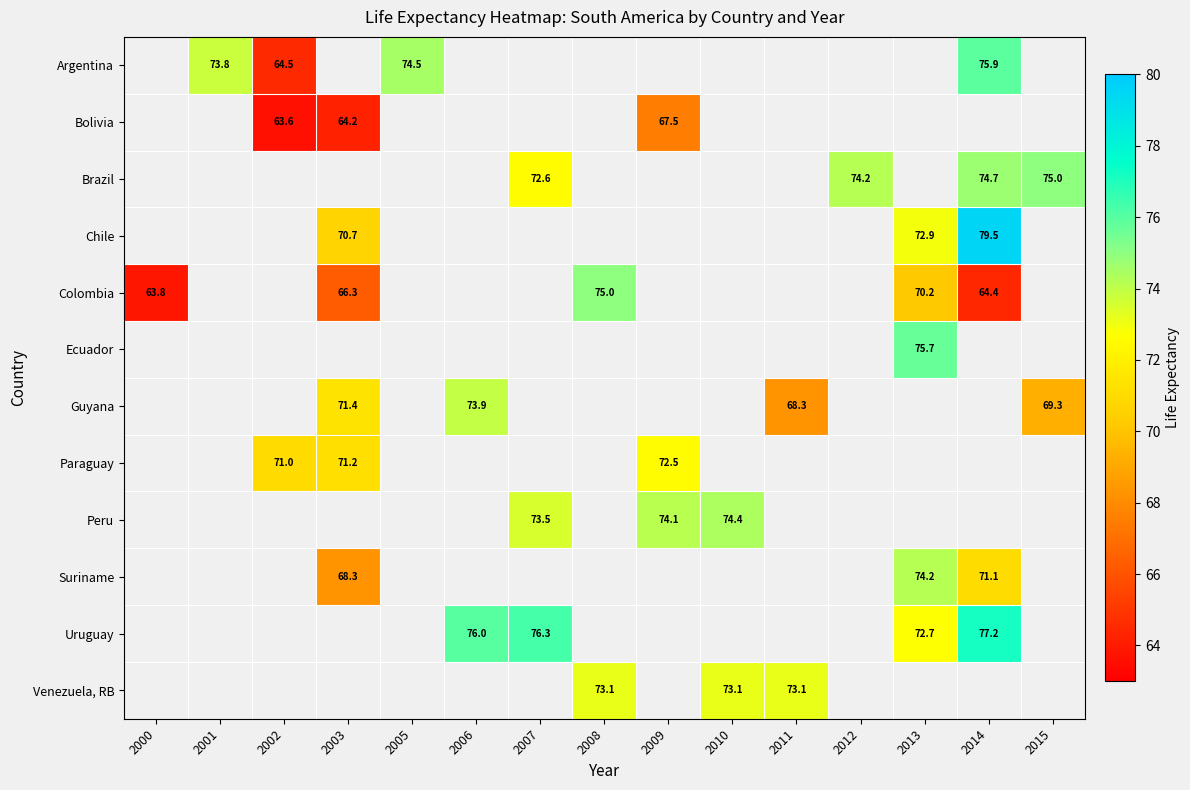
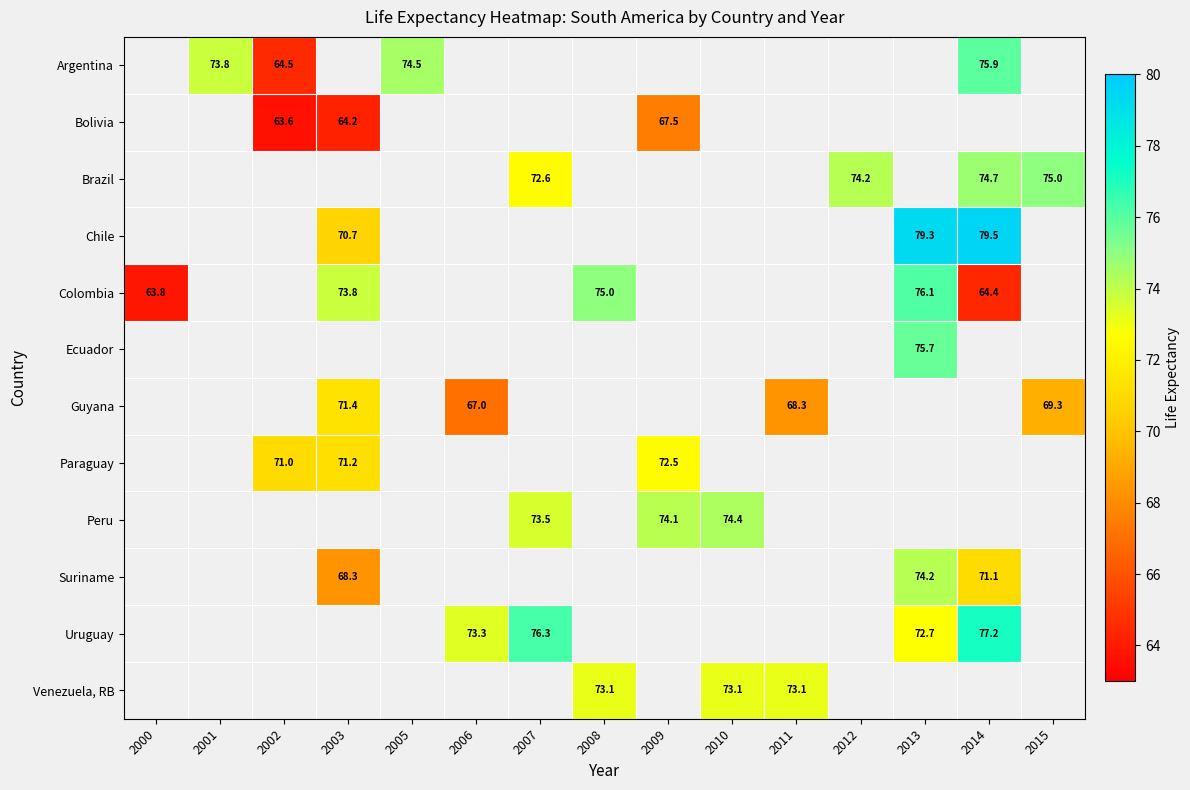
  {
    "Argentina": {
      "2001": 73.8,
      "2002": 64.5,
      "2005": 74.5,
      "2014": 75.9
    },
    "Bolivia": {
      "2002": 63.6,
      "2003": 64.2,
      "2009": 67.5
    },
    "Brazil": {
      "2007": 72.6,
      "2012": 74.2,
      "2014": 74.7,
      "2015": 75.0
    },
    "Chile": {
      "2003": 70.7,
-     "2013": 72.9,
+     "2013": 79.3,
      "2014": 79.5
    },
    "Colombia": {
      "2000": 63.8,
-     "2003": 66.3,
+     "2003": 73.8,
      "2008": 75.0,
-     "2013": 70.2,
+     "2013": 76.1,
      "2014": 64.4
    },
    "Ecuador": {
      "2013": 75.7
    },
    "Guyana": {
      "2003": 71.4,
-     "2006": 73.9,
+     "2006": 67.0,
      "2011": 68.3,
      "2015": 69.3
    },
    "Paraguay": {
      "2002": 71.0,
      "2003": 71.2,
      "2009": 72.5
    },
    "Peru": {
      "2007": 73.5,
      "2009": 74.1,
      "2010": 74.4
    },
    "Suriname": {
      "2003": 68.3,
      "2013": 74.2,
      "2014": 71.1
    },
    "Uruguay": {
-     "2006": 76.0,
+     "2006": 73.3,
      "2007": 76.3,
      "2013": 72.7,
      "2014": 77.2
    },
    "Venezuela, RB": {
      "2008": 73.1,
      "2010": 73.1,
      "2011": 73.1
    }
  }
